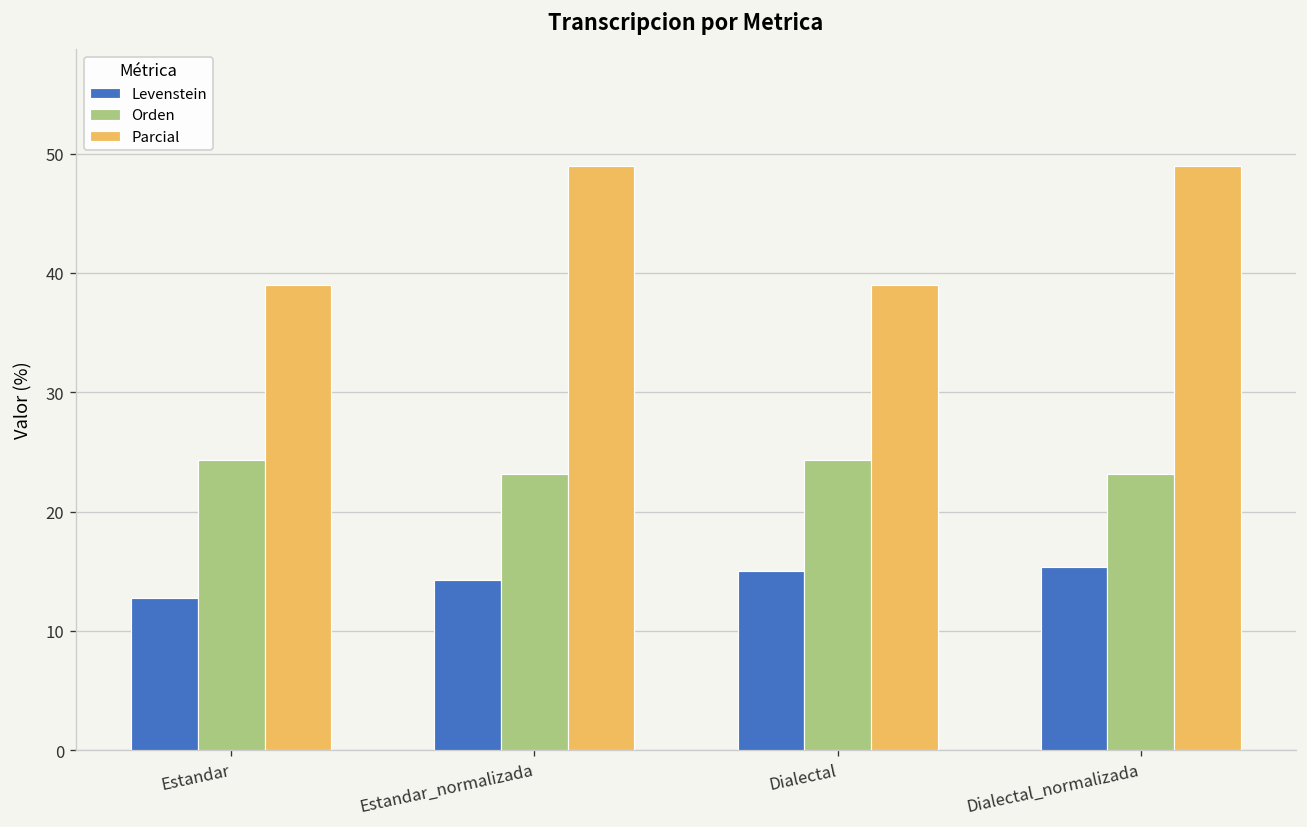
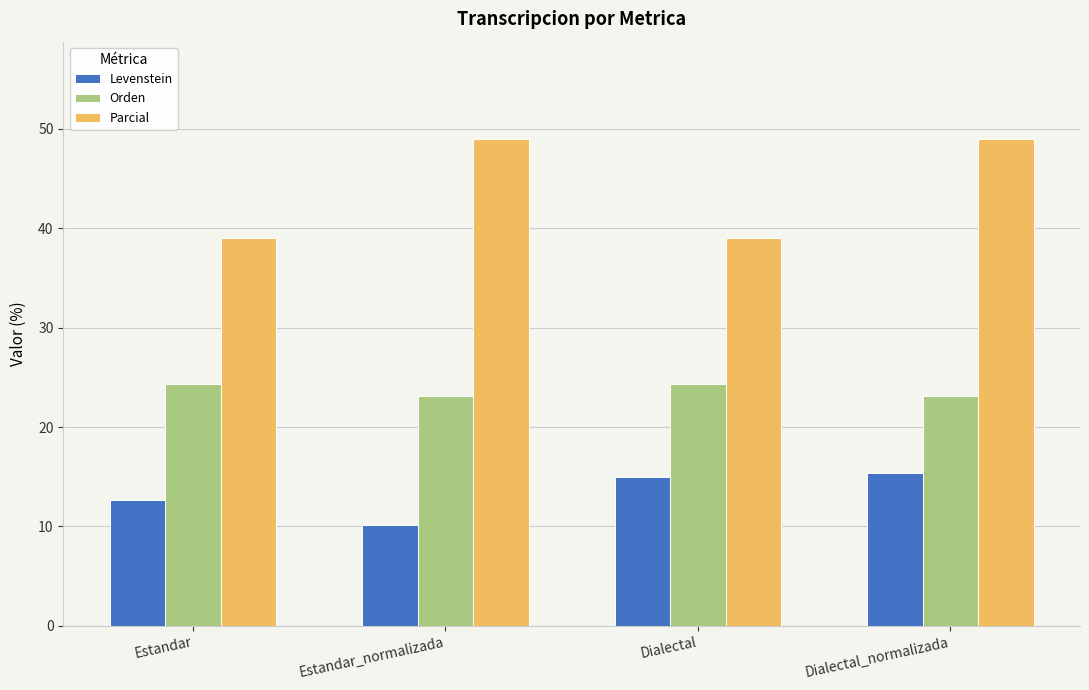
  {
    "Levenstein": {
      "Estandar": 13,
-     "Estandar_normalizada": 14,
+     "Estandar_normalizada": 10,
      "Dialectal": 15,
      "Dialectal_normalizada": 15
    },
    "Orden": {
      "Estandar": 24,
      "Estandar_normalizada": 23,
      "Dialectal": 24,
      "Dialectal_normalizada": 23
    },
    "Parcial": {
      "Estandar": 39,
      "Estandar_normalizada": 49,
      "Dialectal": 39,
      "Dialectal_normalizada": 49
    }
  }
